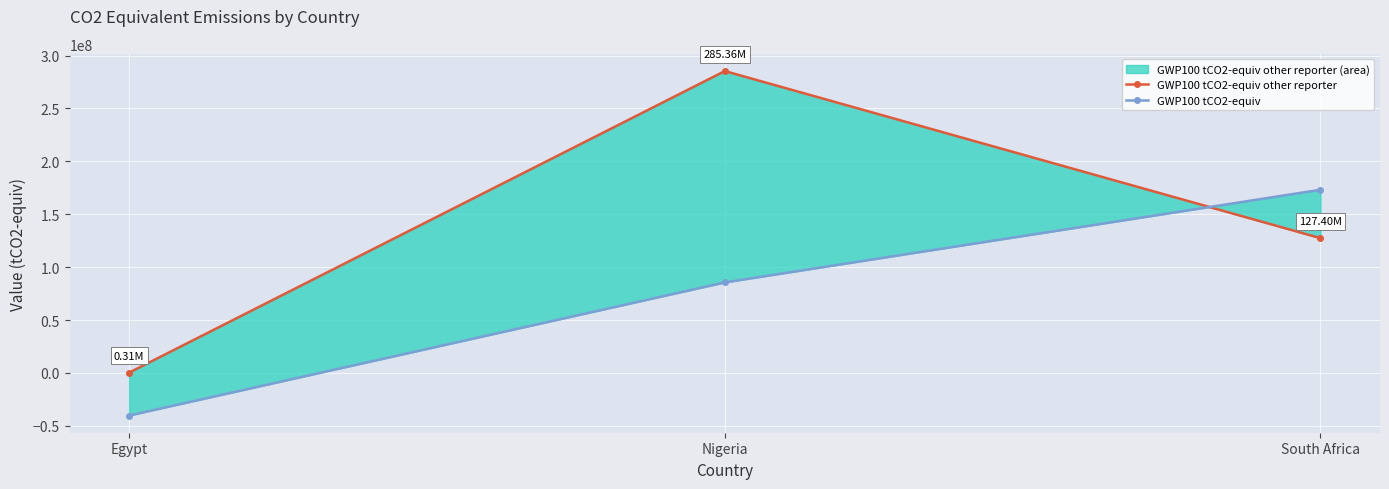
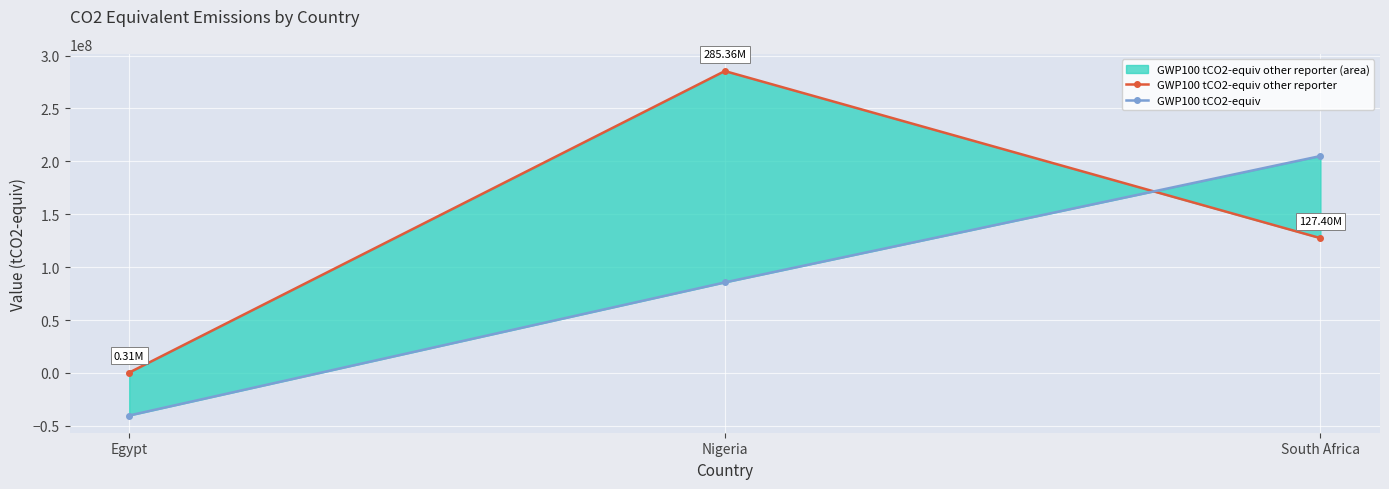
  {
    "GWP100 tCO2-equiv": {
      "Egypt": -40000000,
      "Nigeria": 86000000,
-     "South Africa": 173000000
+     "South Africa": 205000000
    }
  }
